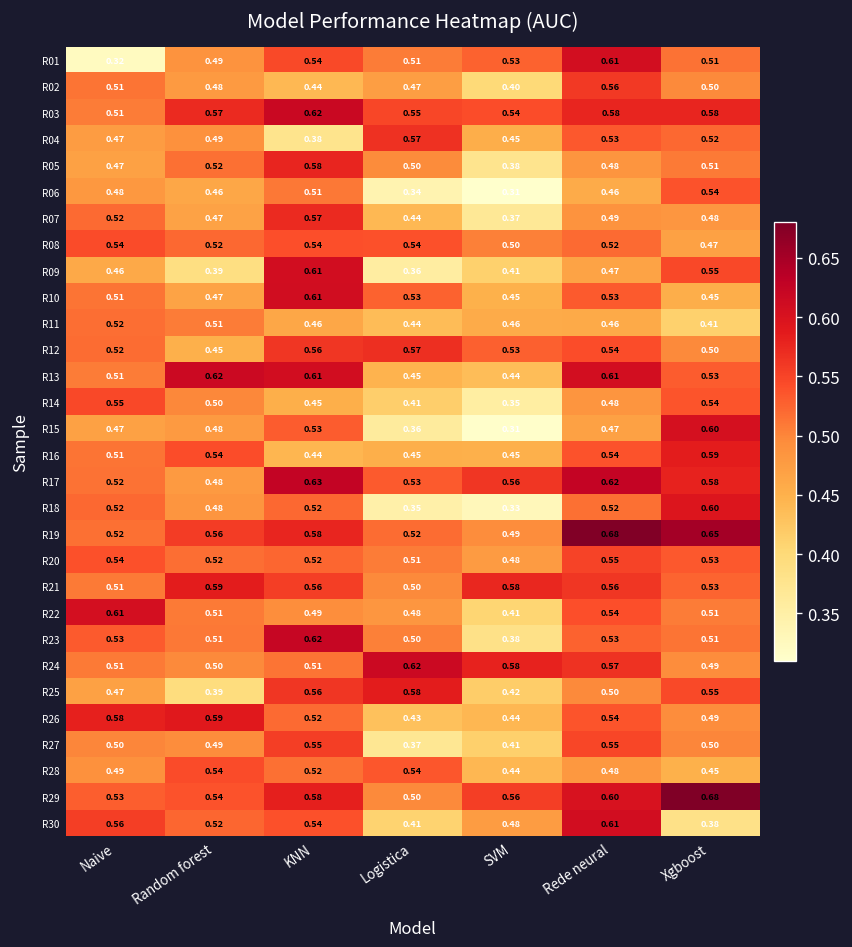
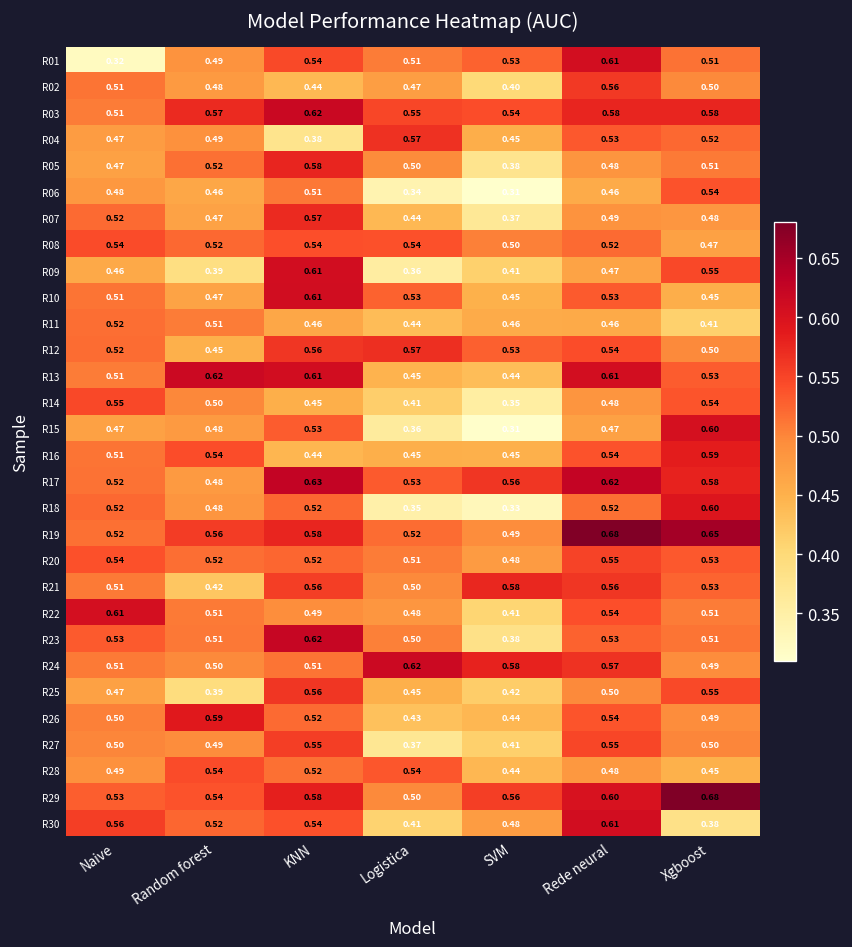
  {
    "R21": {
      "Naive": 0.51,
-     "Random forest": 0.59,
+     "Random forest": 0.42,
      "KNN": 0.56,
      "Logistica": 0.50,
      "SVM": 0.58,
      "Rede neural": 0.56,
      "Xgboost": 0.53
    },
    "R25": {
      "Naive": 0.47,
      "Random forest": 0.39,
      "KNN": 0.56,
-     "Logistica": 0.58,
+     "Logistica": 0.45,
      "SVM": 0.42,
      "Rede neural": 0.50,
      "Xgboost": 0.55
    },
    "R26": {
-     "Naive": 0.58,
+     "Naive": 0.50,
      "Random forest": 0.59,
      "KNN": 0.52,
      "Logistica": 0.43,
      "SVM": 0.44,
      "Rede neural": 0.54,
      "Xgboost": 0.49
    }
  }
